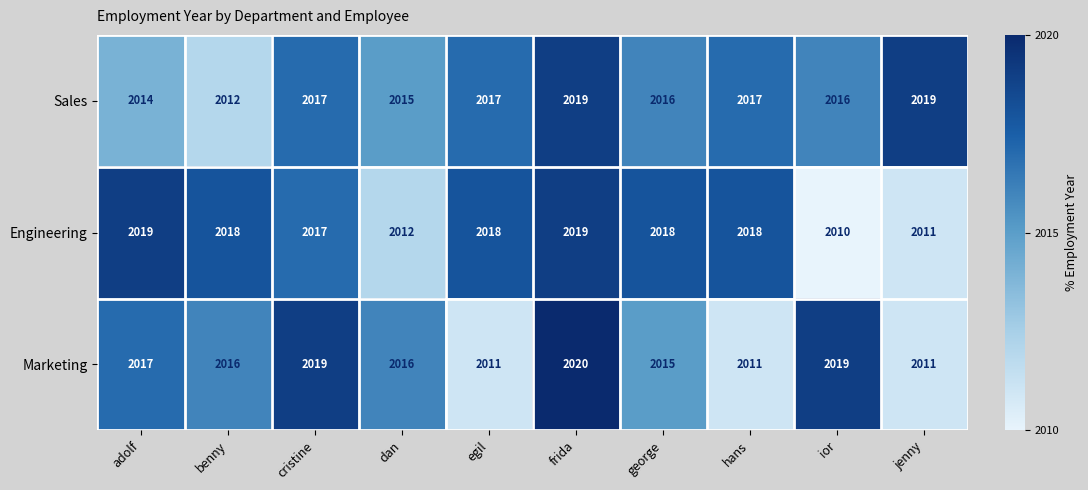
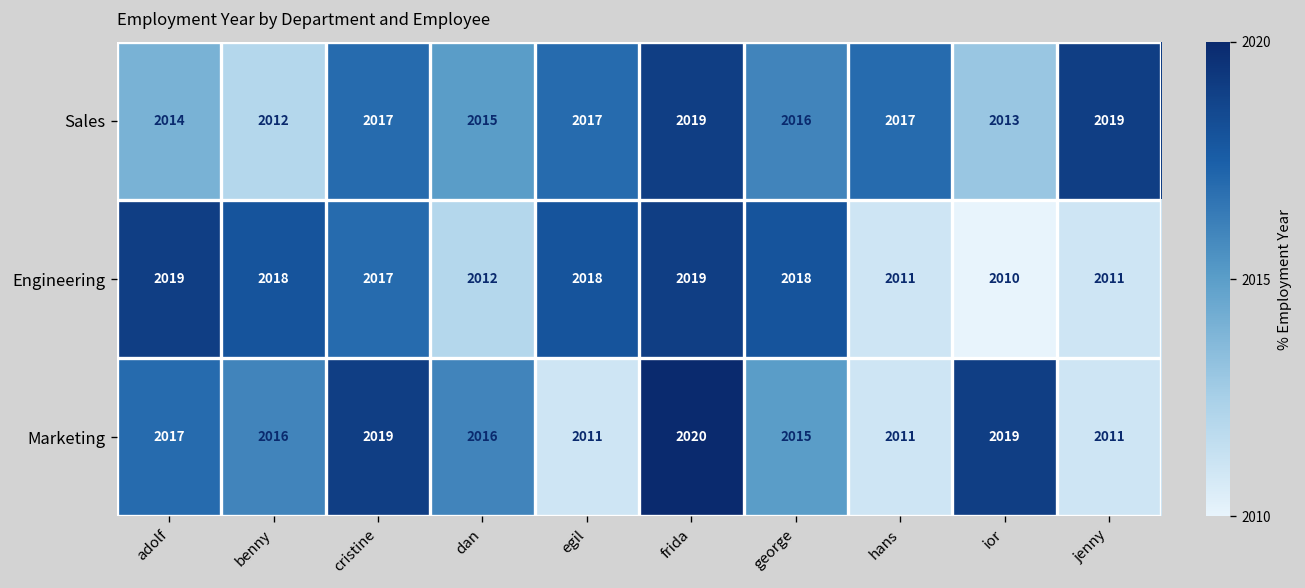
  {
    "Sales": {
      "adolf": 2014,
      "benny": 2012,
      "cristine": 2017,
      "dan": 2015,
      "egil": 2017,
      "frida": 2019,
      "george": 2016,
      "hans": 2017,
-     "ior": 2016,
+     "ior": 2013,
      "jenny": 2019
    },
    "Engineering": {
      "adolf": 2019,
      "benny": 2018,
      "cristine": 2017,
      "dan": 2012,
      "egil": 2018,
      "frida": 2019,
      "george": 2018,
-     "hans": 2018,
+     "hans": 2011,
      "ior": 2010,
      "jenny": 2011
    },
    "Marketing": {
      "adolf": 2017,
      "benny": 2016,
      "cristine": 2019,
      "dan": 2016,
      "egil": 2011,
      "frida": 2020,
      "george": 2015,
      "hans": 2011,
      "ior": 2019,
      "jenny": 2011
    }
  }
